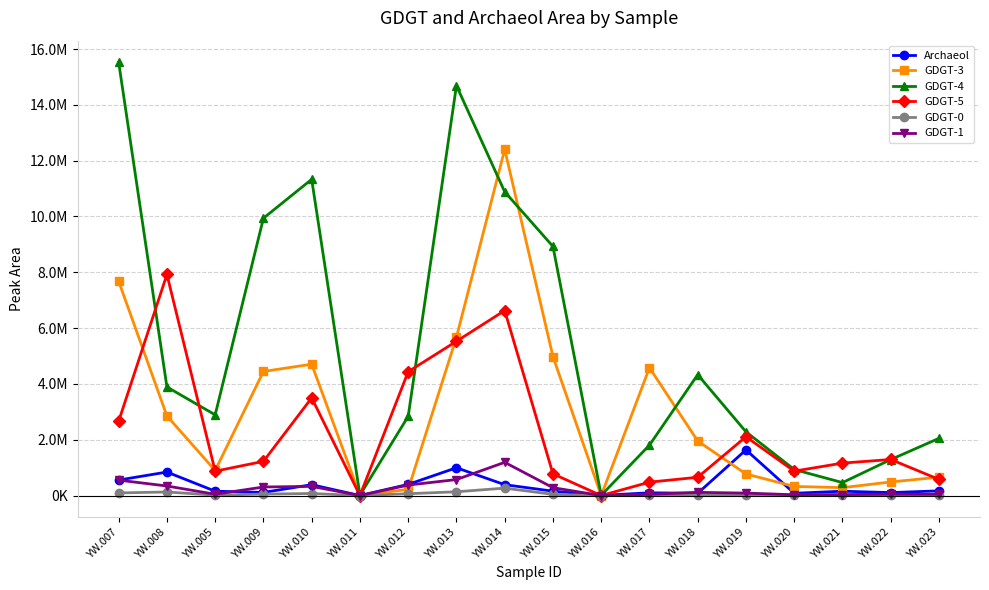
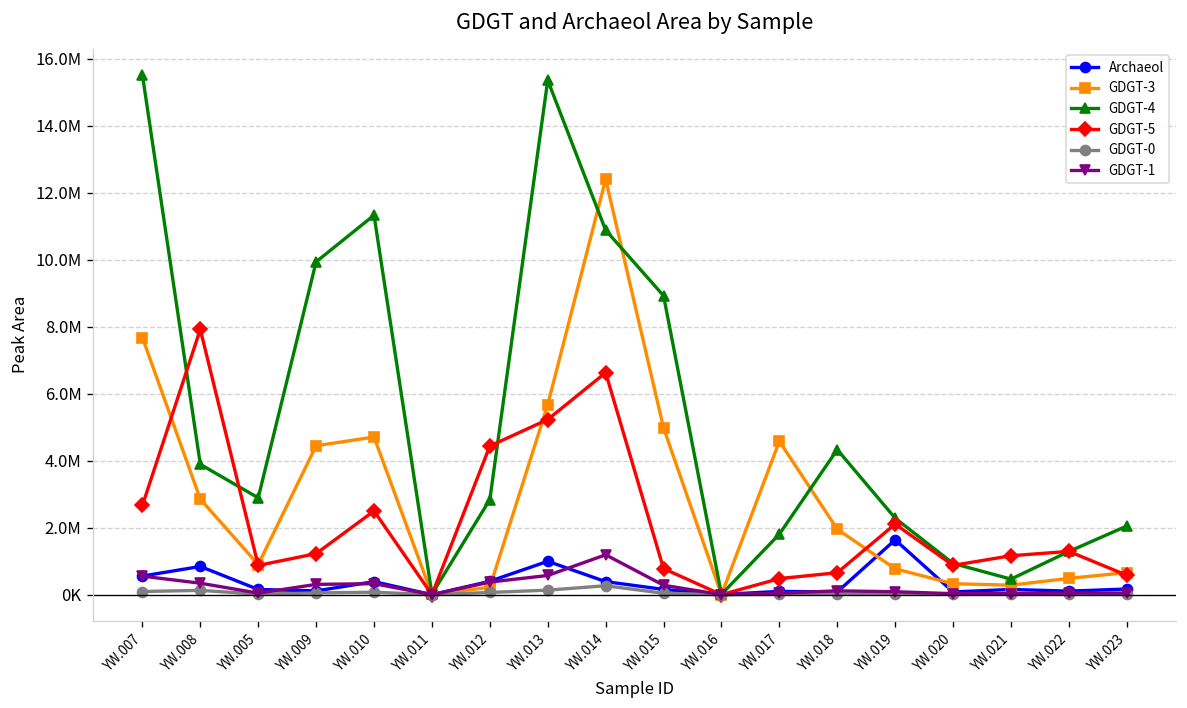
  {
    "Archaeol": {
      "YW.008": 800000,
      "YW.005": 200000,
      "YW.013": 1000000,
      "YW.014": 400000,
      "YW.015": 200000,
      "YW.019": 1600000,
      "YW.021": 200000,
      "YW.023": 200000
    },
    "GDGT-3": {
      "YW.007": 7700000,
      "YW.008": 2900000,
      "YW.009": 4400000,
      "YW.010": 4700000,
      "YW.012": 200000,
      "YW.013": 5700000,
      "YW.014": 12400000,
      "YW.015": 5000000,
      "YW.017": 4600000,
      "YW.018": 2000000,
      "YW.019": 800000,
      "YW.020": 300000,
      "YW.021": 300000,
      "YW.022": 500000
    },
    "GDGT-4": {
      "YW.007": 15500000,
      "YW.008": 3900000,
      "YW.005": 2900000,
      "YW.009": 9900000,
      "YW.010": 11300000,
      "YW.012": 2800000,
-     "YW.013": 14700000,
+     "YW.013": 15400000,
      "YW.014": 10900000,
      "YW.015": 8900000,
      "YW.017": 1800000,
      "YW.018": 4300000,
      "YW.019": 2300000,
      "YW.021": 500000,
      "YW.023": 2100000
    },
    "GDGT-5": {
      "YW.007": 2700000,
      "YW.008": 7900000,
      "YW.009": 1200000,
-     "YW.010": 3500000,
+     "YW.010": 2500000,
      "YW.012": 4400000,
-     "YW.013": 5500000,
+     "YW.013": 5200000,
      "YW.014": 6600000,
      "YW.015": 800000,
      "YW.017": 500000,
      "YW.018": 700000,
      "YW.019": 2100000,
      "YW.021": 1200000
    },
    "GDGT-0": {
      "YW.007": 100000,
      "YW.008": 100000,
      "YW.010": 100000,
      "YW.012": 100000,
      "YW.013": 100000,
      "YW.014": 300000,
      "YW.015": 0
    },
    "GDGT-1": {
      "YW.008": 300000,
      "YW.009": 300000,
      "YW.013": 600000,
      "YW.014": 1200000,
      "YW.015": 300000
    }
  }
